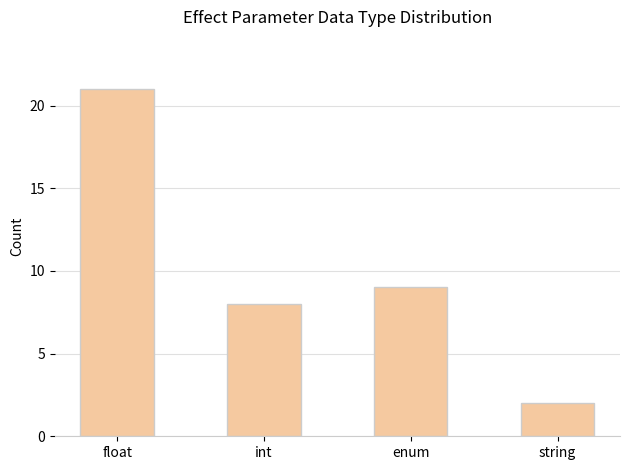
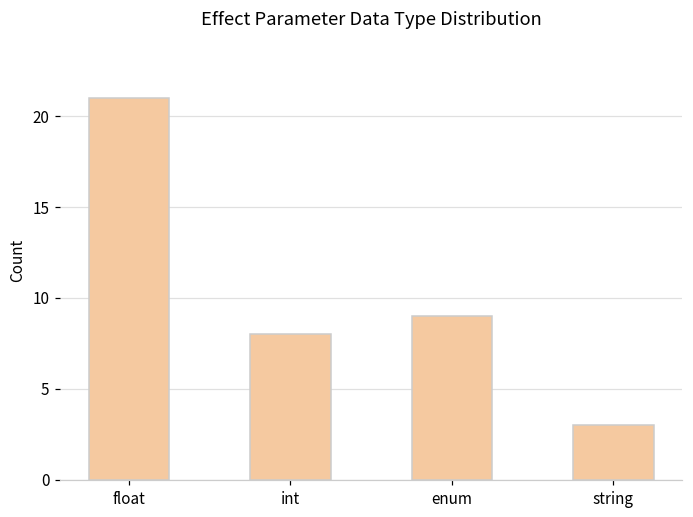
  {
    "float": 21,
    "int": 8,
    "enum": 9,
-   "string": 2
+   "string": 3
  }
